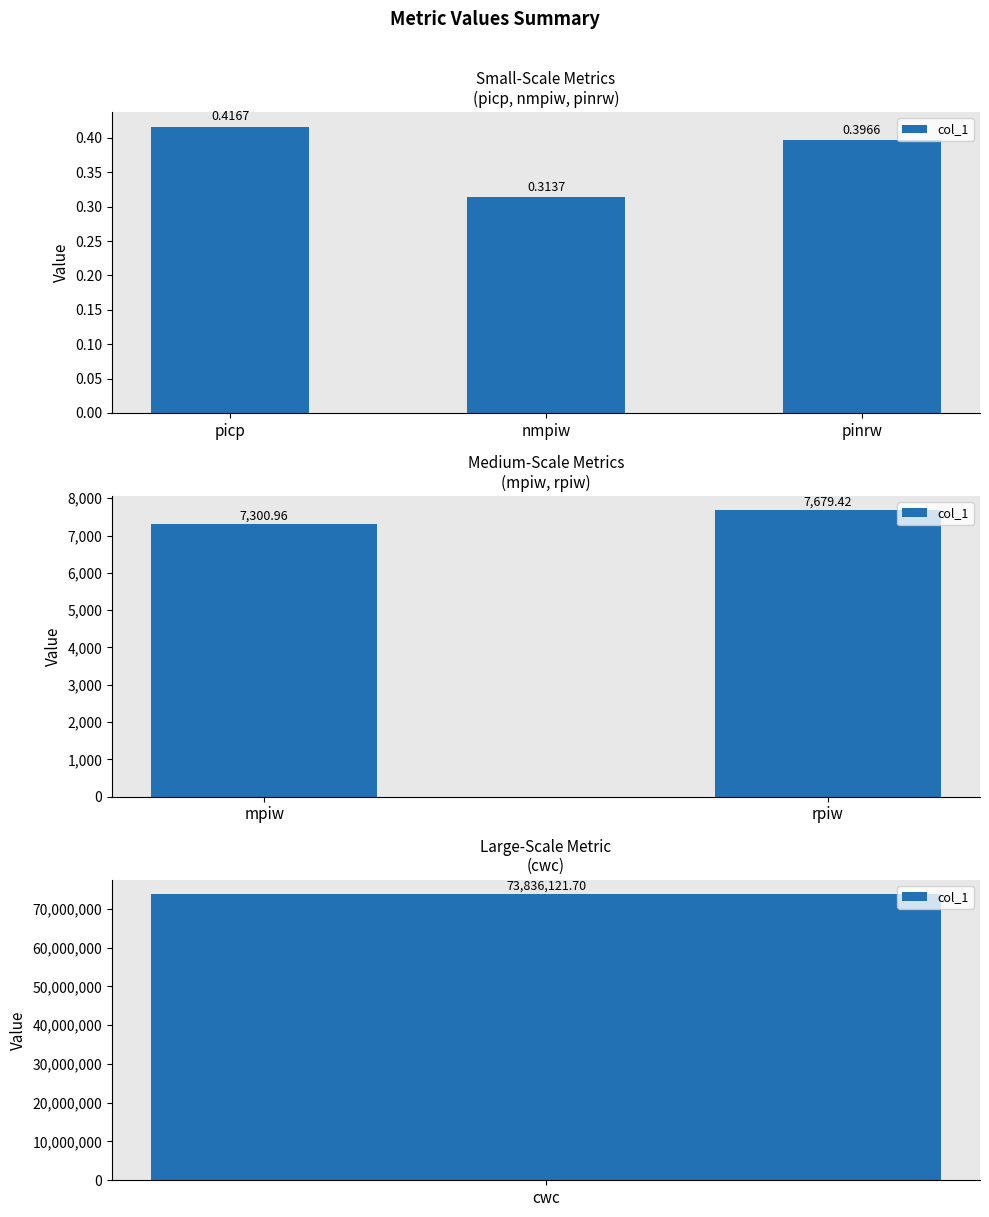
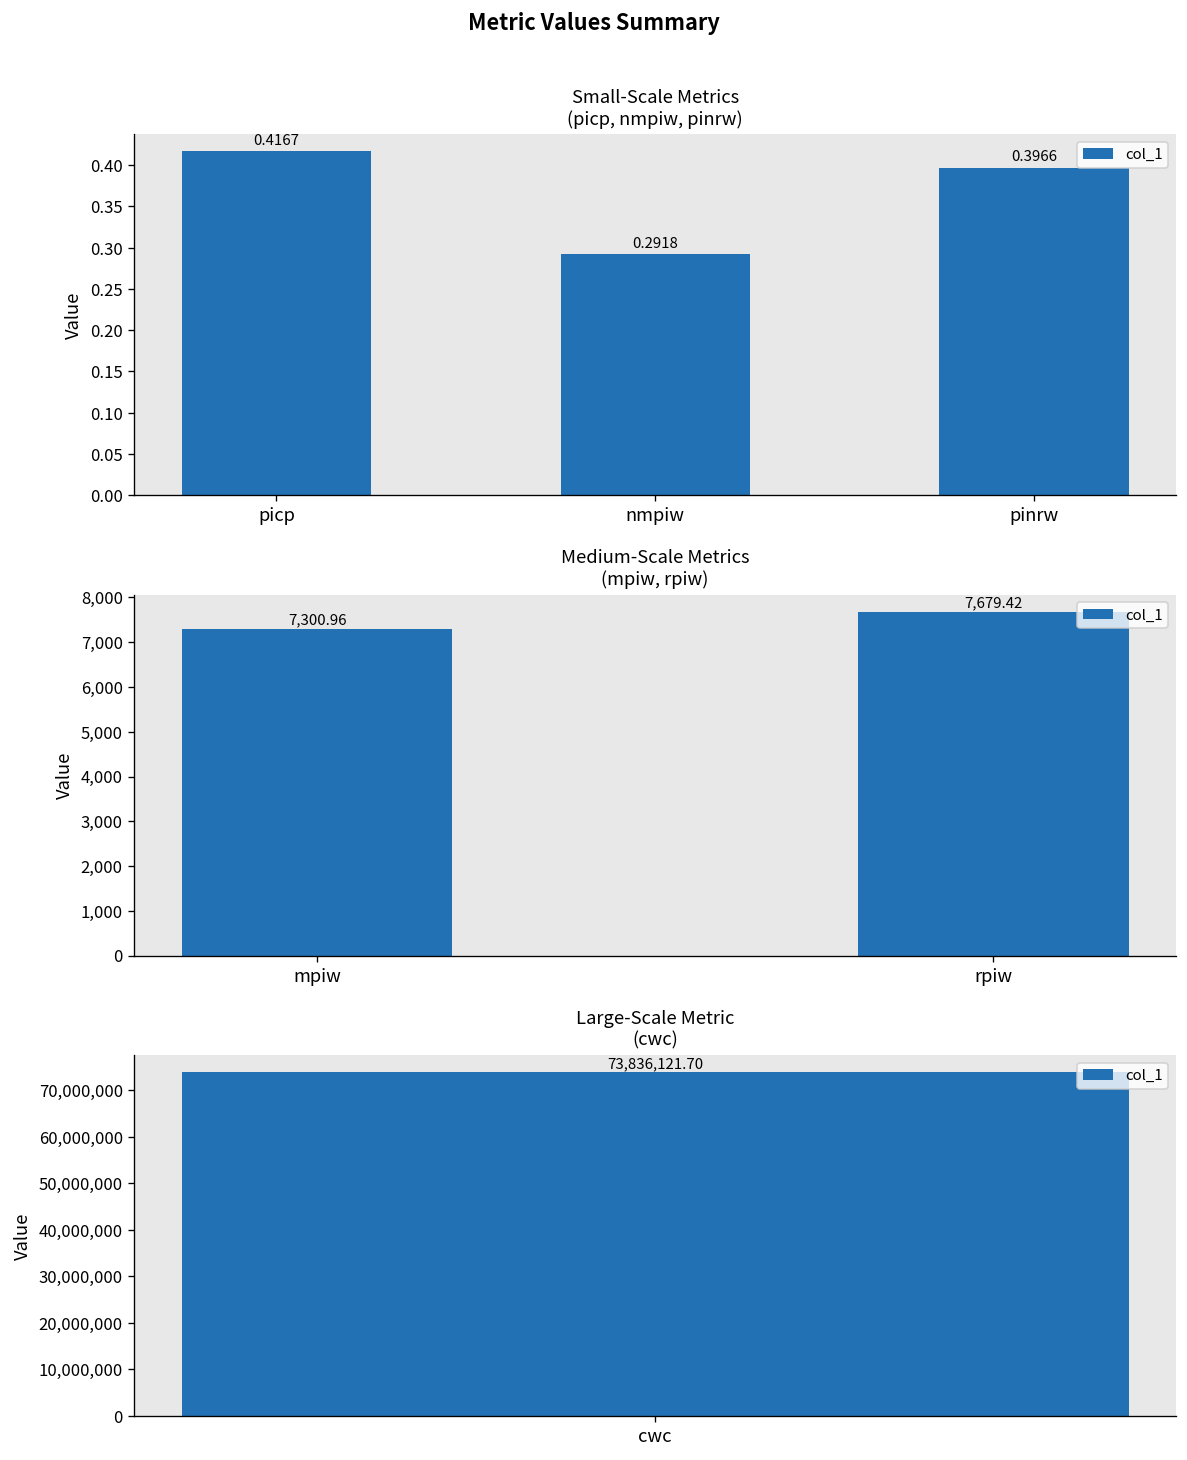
  {
    "Small-Scale Metrics (picp, nmpiw, pinrw)": {
      "picp": "0.4167",
-     "nmpiw": "0.3137",
+     "nmpiw": "0.2918",
      "pinrw": "0.3966"
    },
    "Medium-Scale Metrics (mpiw, rpiw)": {
      "mpiw": "7,300.96",
      "rpiw": "7,679.42"
    },
    "Large-Scale Metric (cwc)": {
      "cwc": "73,836,121.70"
    }
  }
